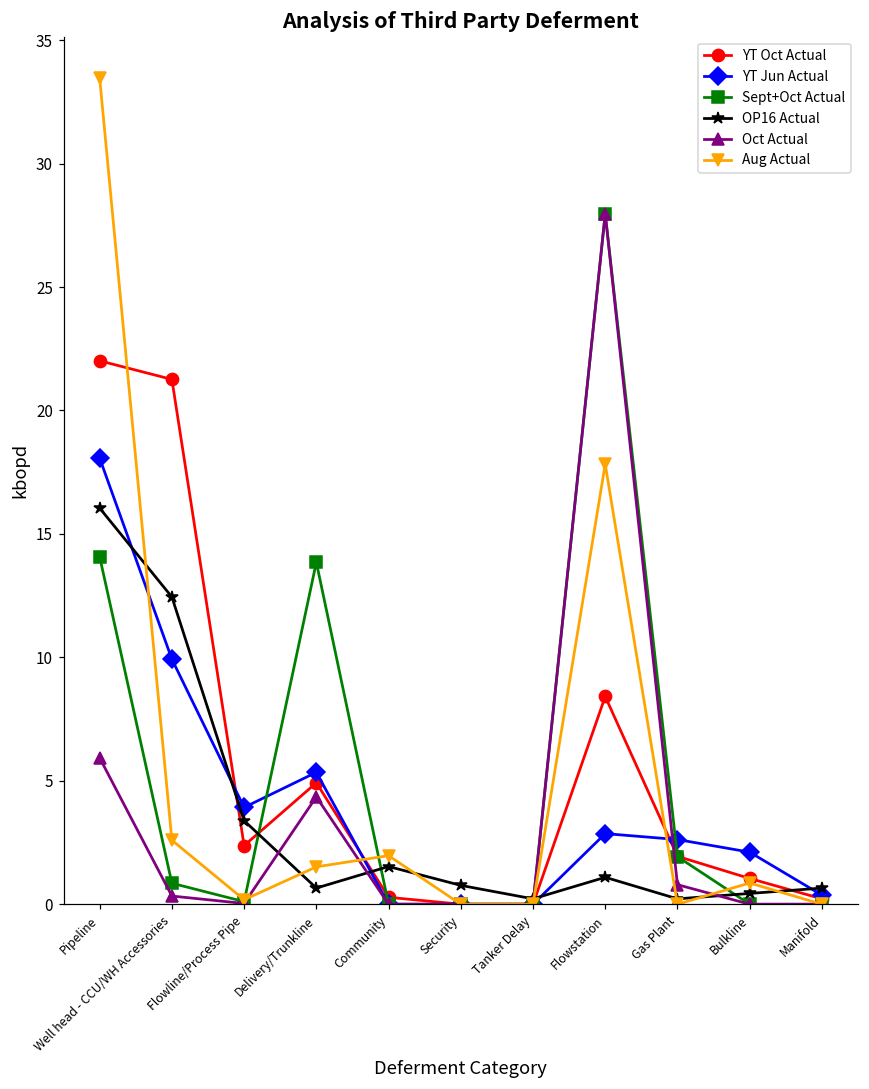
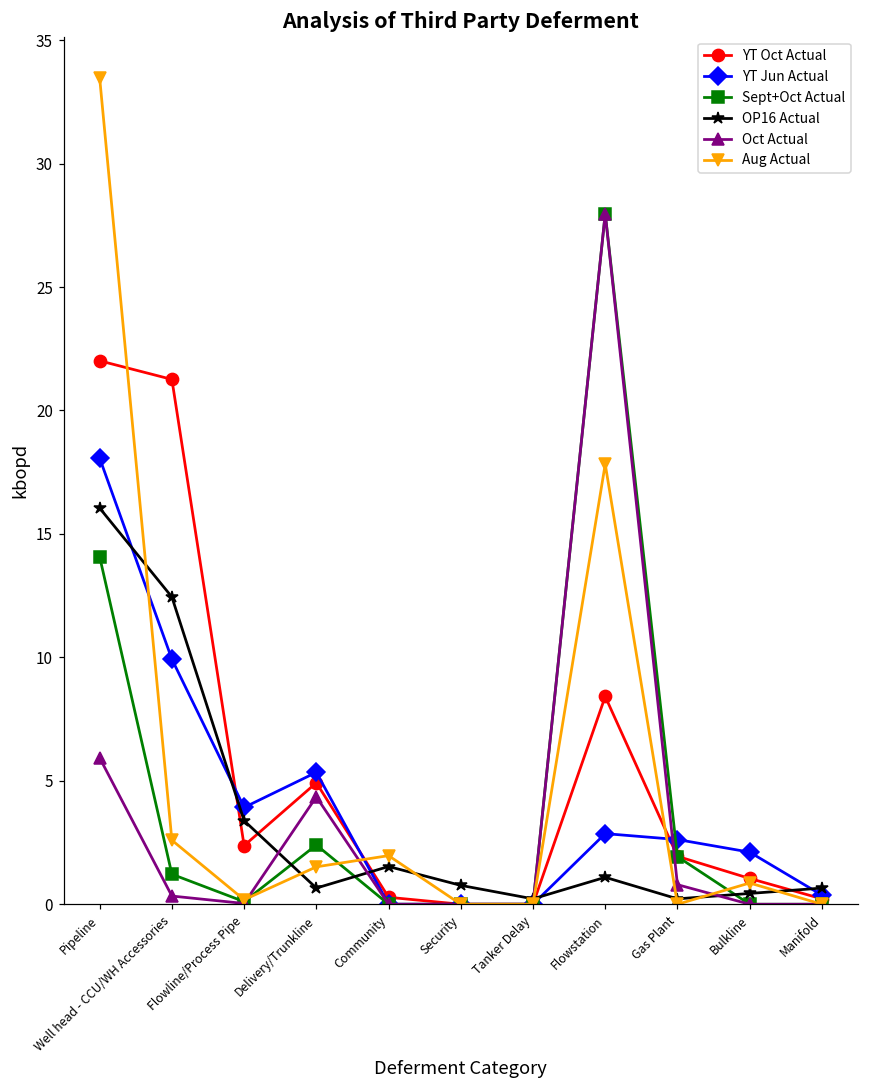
  {
    "YT Oct Actual": {
      "Pipeline": 22.0,
      "Well head - CCU/WH Accessories": 21.3,
      "Flowline/Process Pipe": 2.4,
      "Delivery/Trunkline": 4.9,
      "Community": 0.3,
      "Flowstation": 8.4,
      "Bulkline": 1.0,
      "Manifold": 0.2
    },
    "YT Jun Actual": {
      "Pipeline": 18.1,
      "Well head - CCU/WH Accessories": 9.9,
      "Flowline/Process Pipe": 3.9,
      "Delivery/Trunkline": 5.3,
      "Flowstation": 2.9,
      "Gas Plant": 2.6,
      "Bulkline": 2.1,
      "Manifold": 0.4
    },
    "Sept+Oct Actual": {
      "Pipeline": 14.1,
-     "Well head - CCU/WH Accessories": 0.9,
-     "Delivery/Trunkline": 13.9
+     "Well head - CCU/WH Accessories": 1.2,
+     "Delivery/Trunkline": 2.4
    },
    "OP16 Actual": {
      "Pipeline": 16.0,
      "Well head - CCU/WH Accessories": 12.4,
      "Flowline/Process Pipe": 3.4,
      "Delivery/Trunkline": 0.7,
      "Community": 1.5,
      "Security": 0.8,
      "Tanker Delay": 0.2,
      "Flowstation": 1.1,
      "Gas Plant": 0.2,
      "Bulkline": 0.4,
      "Manifold": 0.7
    },
    "Oct Actual": {
      "Pipeline": 5.9,
      "Well head - CCU/WH Accessories": 0.3,
      "Delivery/Trunkline": 4.3,
      "Gas Plant": 0.8
    },
    "Aug Actual": {
      "Pipeline": 33.5,
      "Well head - CCU/WH Accessories": 2.6,
      "Delivery/Trunkline": 1.5,
      "Community": 2.0,
      "Flowstation": 17.8,
      "Gas Plant": 0.0,
      "Bulkline": 0.9
    }
  }
